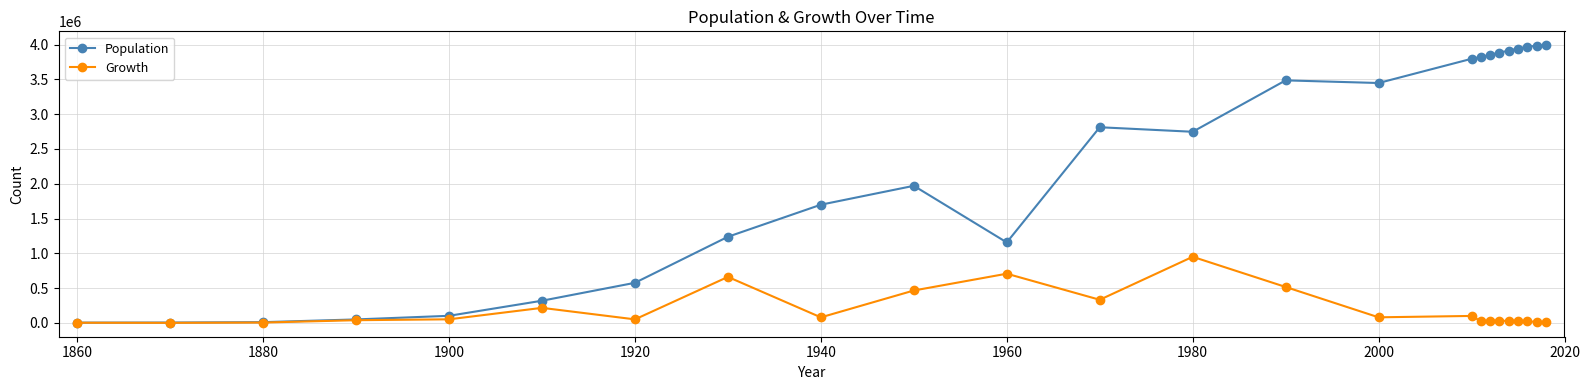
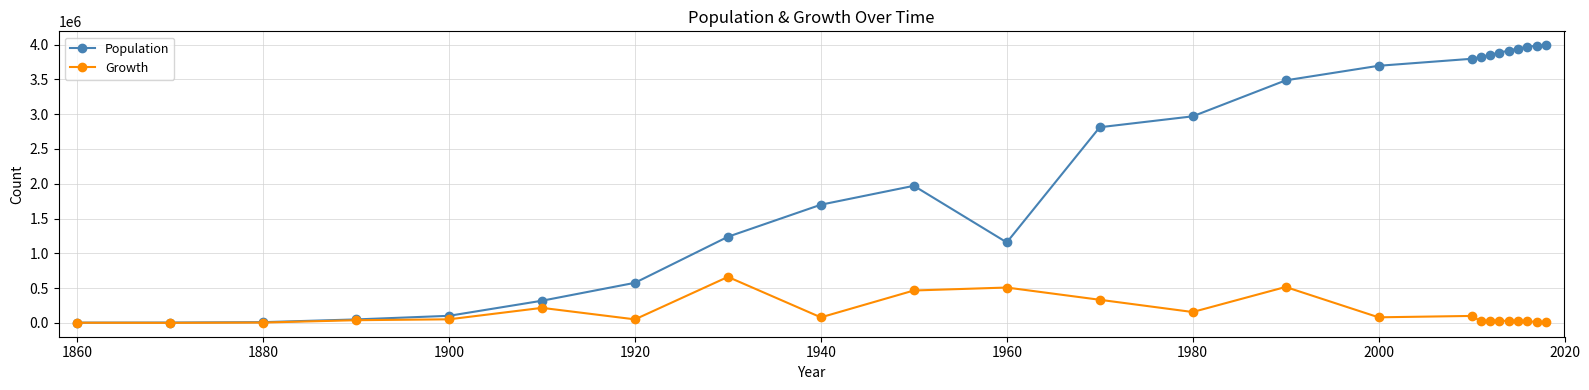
  {
    "Population": {
      "1900": 100000,
      "1920": 600000,
      "1940": 1700000,
      "1960": 1200000,
-     "1980": 2700000,
-     "2000": 3400000
+     "1980": 3000000,
+     "2000": 3700000
    },
    "Growth": {
      "1900": 100000,
      "1920": 100000,
      "1940": 100000,
-     "1960": 700000,
-     "1980": 1000000,
+     "1960": 500000,
+     "1980": 200000,
      "2000": 100000
    }
  }
